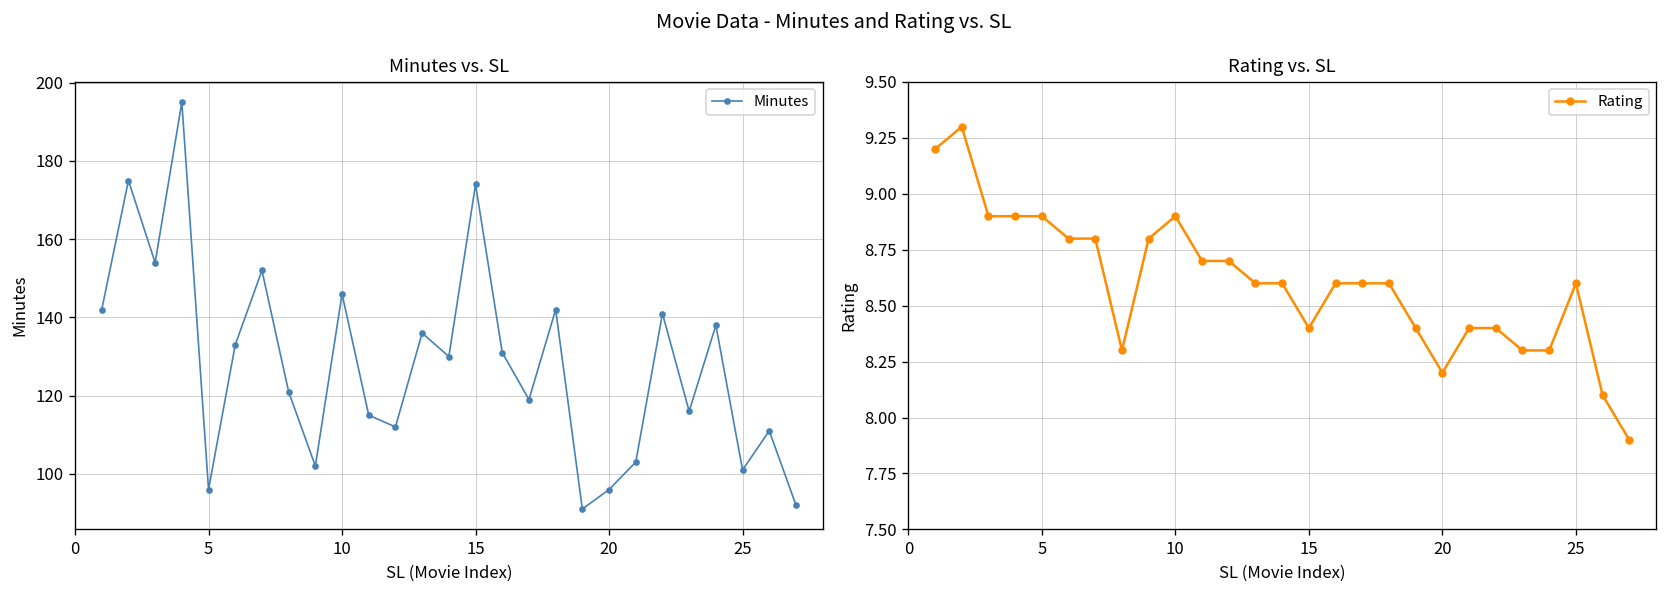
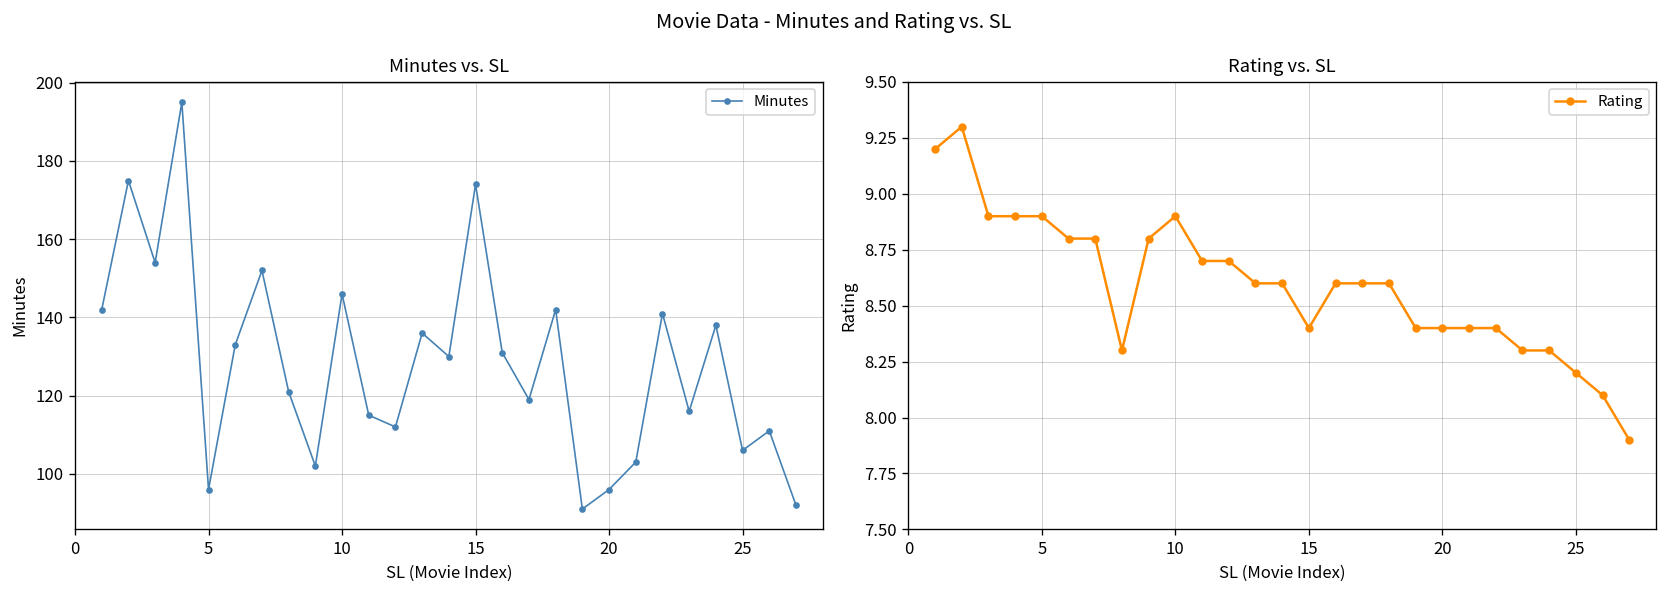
  {
    "Minutes vs. SL": {
      "5": 96,
      "10": 146,
      "15": 174,
      "20": 96,
-     "25": 101
+     "25": 106
    },
    "Rating vs. SL": {
      "5": 8.9,
      "10": 8.9,
      "15": 8.4,
-     "20": 8.2,
-     "25": 8.6
+     "20": 8.4,
+     "25": 8.2
    }
  }
